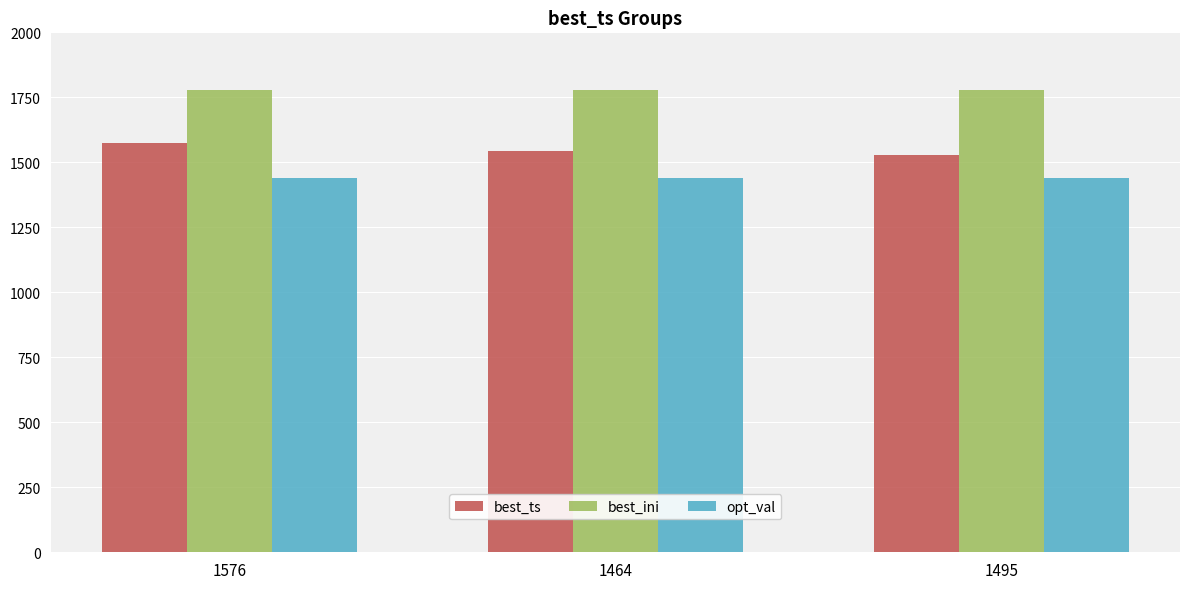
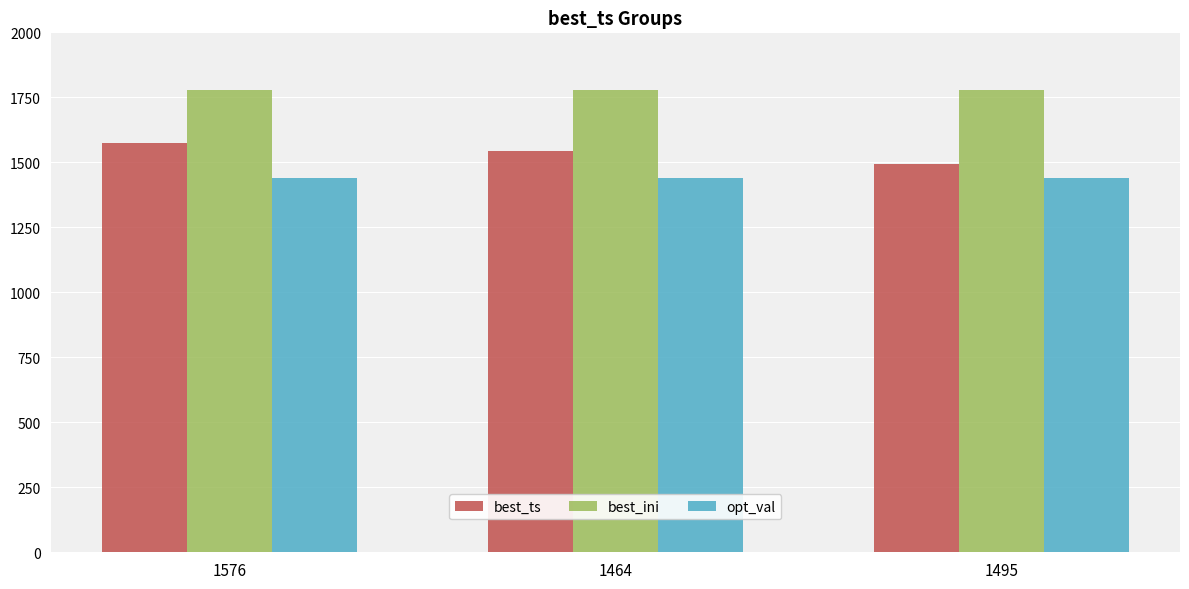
  {
    "best_ts": {
      "1576": 1580,
      "1464": 1540,
-     "1495": 1530
+     "1495": 1500
    },
    "best_ini": {
      "1576": 1780,
      "1464": 1780,
      "1495": 1780
    },
    "opt_val": {
      "1576": 1440,
      "1464": 1440,
      "1495": 1440
    }
  }
